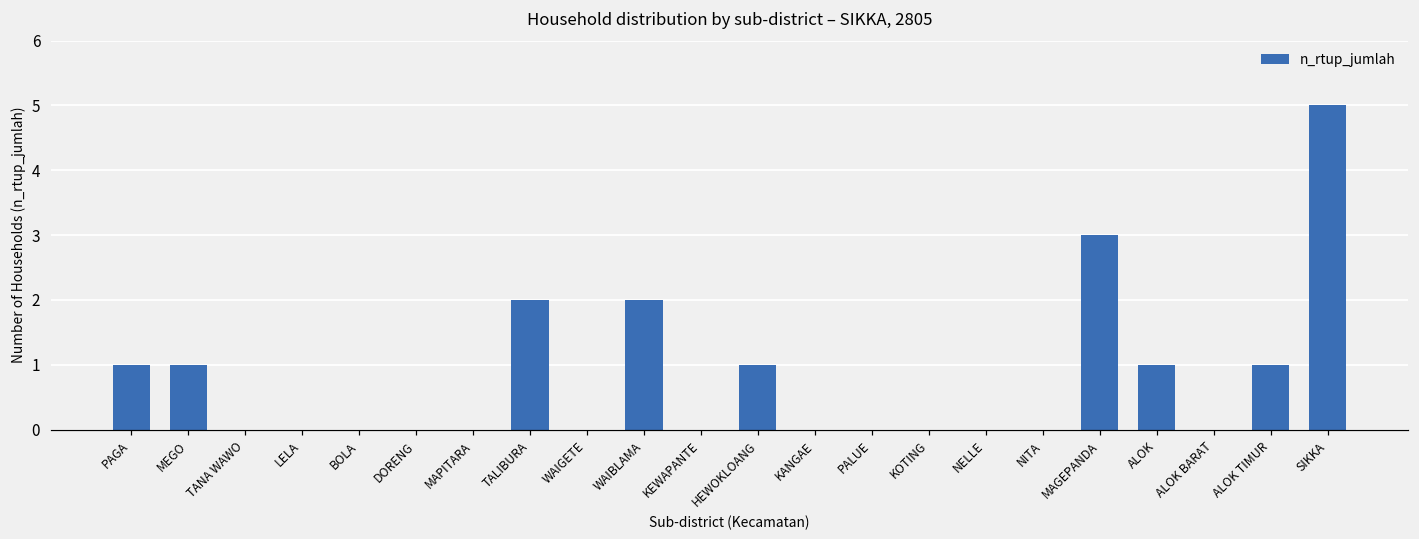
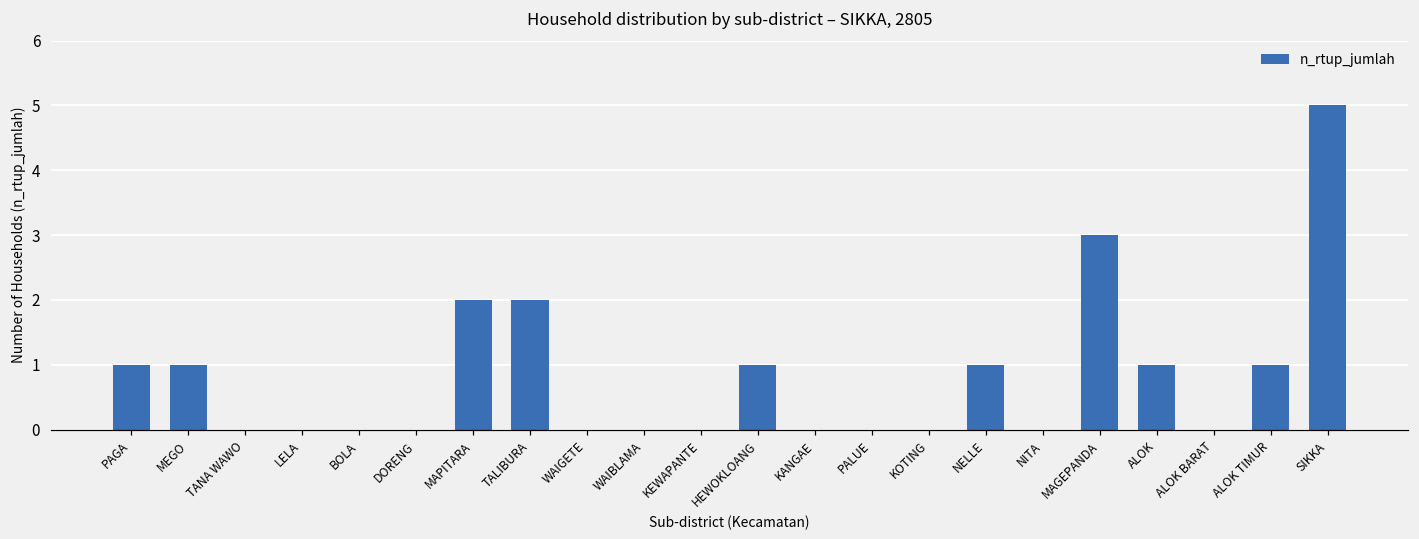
  {
    "PAGA": 1,
    "MEGO": 1,
    "TANA WAWO": 0,
    "LELA": 0,
    "BOLA": 0,
    "DORENG": 0,
-   "MAPITARA": 0,
+   "MAPITARA": 2,
    "TALIBURA": 2,
    "WAIGETE": 0,
-   "WAIBLAMA": 2,
+   "WAIBLAMA": 0,
    "KEWAPANTE": 0,
    "HEWOKLOANG": 1,
    "KANGAE": 0,
    "PALUE": 0,
    "KOTING": 0,
-   "NELLE": 0,
+   "NELLE": 1,
    "NITA": 0,
    "MAGEPANDA": 3,
    "ALOK": 1,
    "ALOK BARAT": 0,
    "ALOK TIMUR": 1,
    "SIKKA": 5
  }
